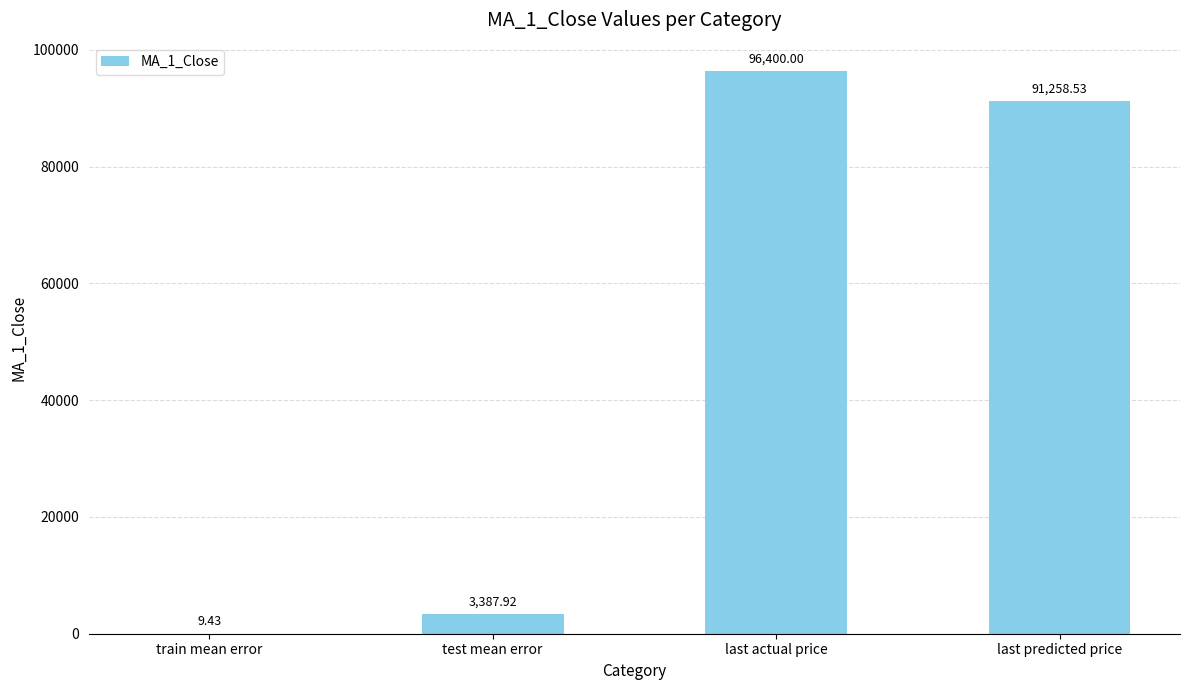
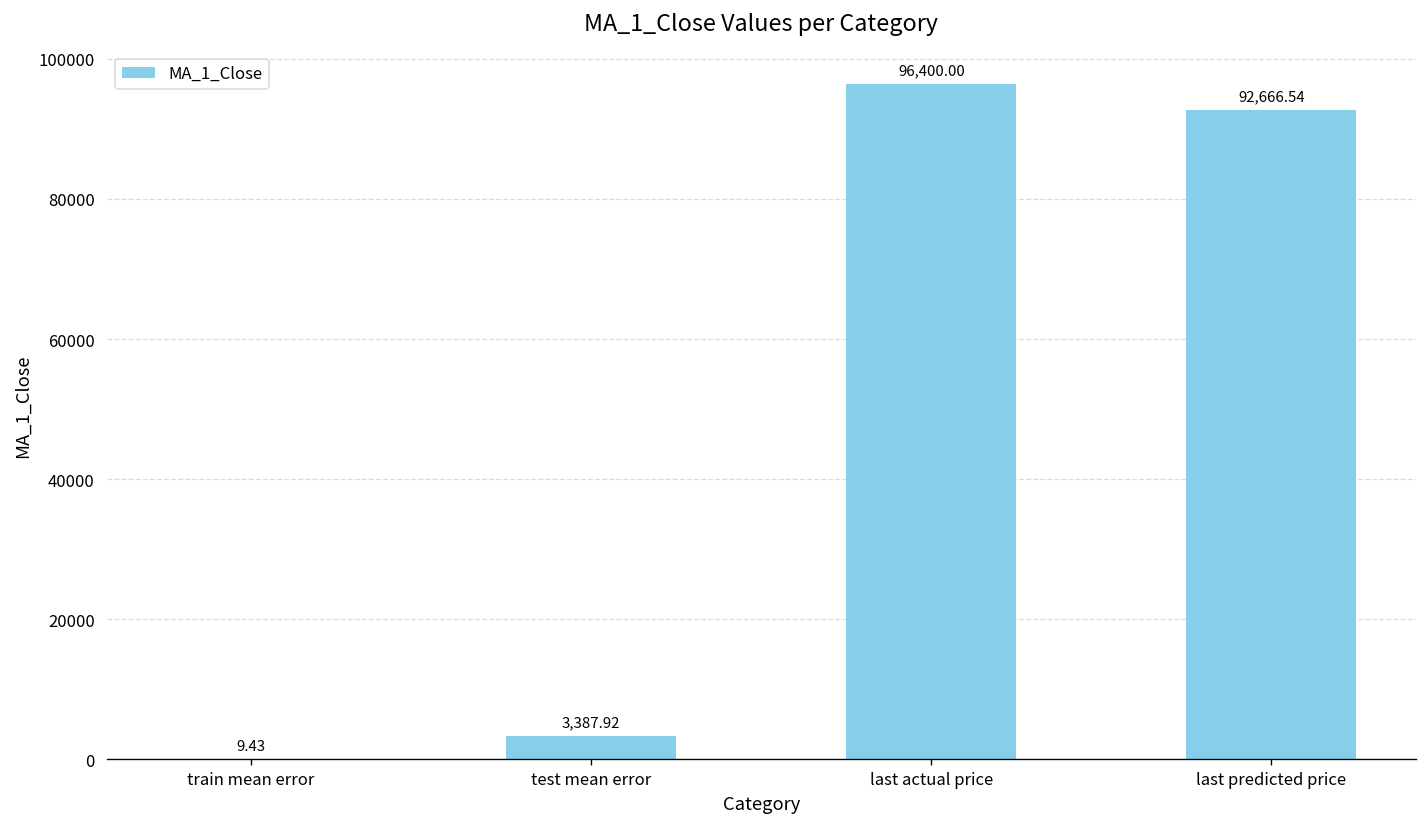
  {
    "train mean error": "9.43",
    "test mean error": "3,387.92",
    "last actual price": "96,400.00",
-   "last predicted price": "91,258.53"
+   "last predicted price": "92,666.54"
  }
